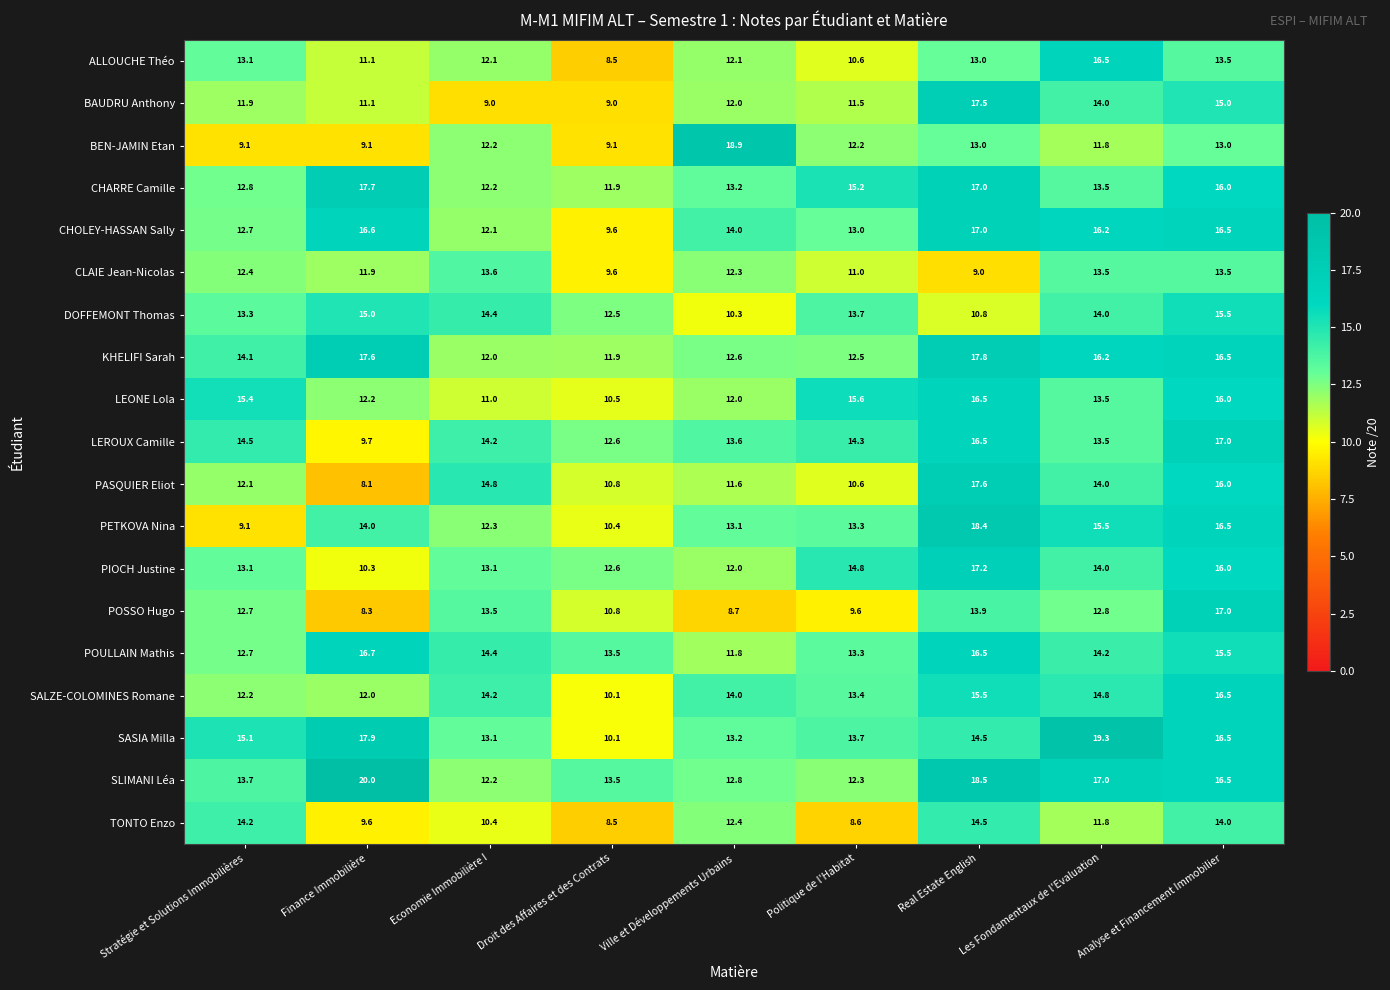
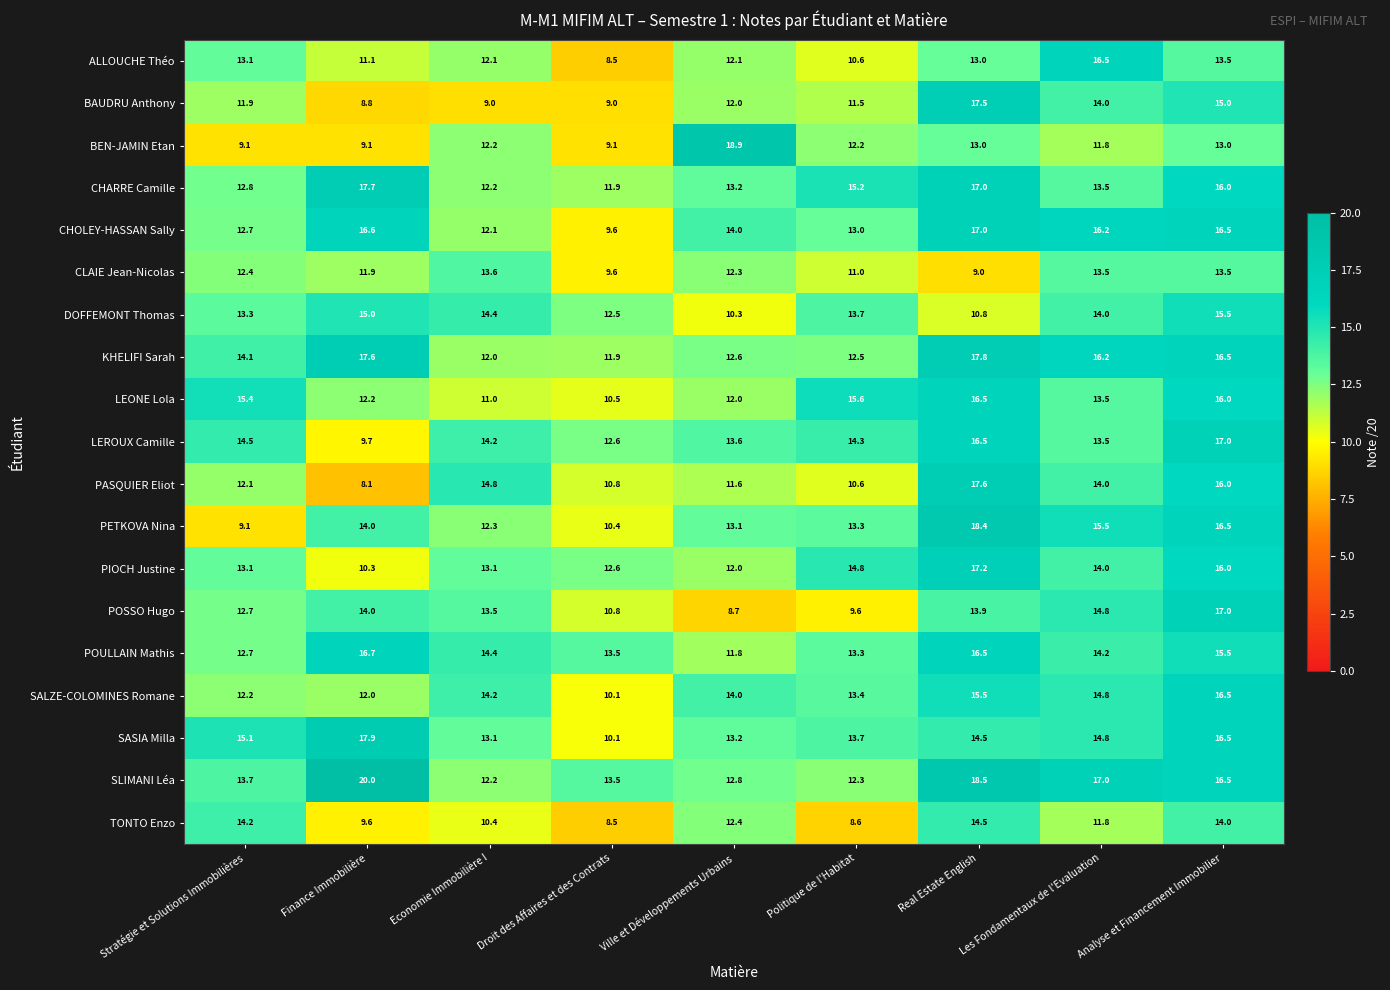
  {
    "ALLOUCHE Théo": {
      "Stratégie et Solutions Immobilières": 13.1,
      "Finance Immobilière": 11.1,
      "Economie Immobilière I": 12.1,
      "Droit des Affaires et des Contrats": 8.5,
      "Ville et Développements Urbains": 12.1,
      "Politique de l'Habitat": 10.6,
      "Real Estate English": 13.0,
      "Les Fondamentaux de l'Evaluation": 16.5,
      "Analyse et Financement Immobilier": 13.5
    },
    "BAUDRU Anthony": {
      "Stratégie et Solutions Immobilières": 11.9,
-     "Finance Immobilière": 11.1,
+     "Finance Immobilière": 8.8,
      "Economie Immobilière I": 9.0,
      "Droit des Affaires et des Contrats": 9.0,
      "Ville et Développements Urbains": 12.0,
      "Politique de l'Habitat": 11.5,
      "Real Estate English": 17.5,
      "Les Fondamentaux de l'Evaluation": 14.0,
      "Analyse et Financement Immobilier": 15.0
    },
    "BEN-JAMIN Etan": {
      "Stratégie et Solutions Immobilières": 9.1,
      "Finance Immobilière": 9.1,
      "Economie Immobilière I": 12.2,
      "Droit des Affaires et des Contrats": 9.1,
      "Ville et Développements Urbains": 18.9,
      "Politique de l'Habitat": 12.2,
      "Real Estate English": 13.0,
      "Les Fondamentaux de l'Evaluation": 11.8,
      "Analyse et Financement Immobilier": 13.0
    },
    "CHARRE Camille": {
      "Stratégie et Solutions Immobilières": 12.8,
      "Finance Immobilière": 17.7,
      "Economie Immobilière I": 12.2,
      "Droit des Affaires et des Contrats": 11.9,
      "Ville et Développements Urbains": 13.2,
      "Politique de l'Habitat": 15.2,
      "Real Estate English": 17.0,
      "Les Fondamentaux de l'Evaluation": 13.5,
      "Analyse et Financement Immobilier": 16.0
    },
    "CHOLEY-HASSAN Sally": {
      "Stratégie et Solutions Immobilières": 12.7,
      "Finance Immobilière": 16.6,
      "Economie Immobilière I": 12.1,
      "Droit des Affaires et des Contrats": 9.6,
      "Ville et Développements Urbains": 14.0,
      "Politique de l'Habitat": 13.0,
      "Real Estate English": 17.0,
      "Les Fondamentaux de l'Evaluation": 16.2,
      "Analyse et Financement Immobilier": 16.5
    },
    "CLAIE Jean-Nicolas": {
      "Stratégie et Solutions Immobilières": 12.4,
      "Finance Immobilière": 11.9,
      "Economie Immobilière I": 13.6,
      "Droit des Affaires et des Contrats": 9.6,
      "Ville et Développements Urbains": 12.3,
      "Politique de l'Habitat": 11.0,
      "Real Estate English": 9.0,
      "Les Fondamentaux de l'Evaluation": 13.5,
      "Analyse et Financement Immobilier": 13.5
    },
    "DOFFEMONT Thomas": {
      "Stratégie et Solutions Immobilières": 13.3,
      "Finance Immobilière": 15.0,
      "Economie Immobilière I": 14.4,
      "Droit des Affaires et des Contrats": 12.5,
      "Ville et Développements Urbains": 10.3,
      "Politique de l'Habitat": 13.7,
      "Real Estate English": 10.8,
      "Les Fondamentaux de l'Evaluation": 14.0,
      "Analyse et Financement Immobilier": 15.5
    },
    "KHELIFI Sarah": {
      "Stratégie et Solutions Immobilières": 14.1,
      "Finance Immobilière": 17.6,
      "Economie Immobilière I": 12.0,
      "Droit des Affaires et des Contrats": 11.9,
      "Ville et Développements Urbains": 12.6,
      "Politique de l'Habitat": 12.5,
      "Real Estate English": 17.8,
      "Les Fondamentaux de l'Evaluation": 16.2,
      "Analyse et Financement Immobilier": 16.5
    },
    "LEONE Lola": {
      "Stratégie et Solutions Immobilières": 15.4,
      "Finance Immobilière": 12.2,
      "Economie Immobilière I": 11.0,
      "Droit des Affaires et des Contrats": 10.5,
      "Ville et Développements Urbains": 12.0,
      "Politique de l'Habitat": 15.6,
      "Real Estate English": 16.5,
      "Les Fondamentaux de l'Evaluation": 13.5,
      "Analyse et Financement Immobilier": 16.0
    },
    "LEROUX Camille": {
      "Stratégie et Solutions Immobilières": 14.5,
      "Finance Immobilière": 9.7,
      "Economie Immobilière I": 14.2,
      "Droit des Affaires et des Contrats": 12.6,
      "Ville et Développements Urbains": 13.6,
      "Politique de l'Habitat": 14.3,
      "Real Estate English": 16.5,
      "Les Fondamentaux de l'Evaluation": 13.5,
      "Analyse et Financement Immobilier": 17.0
    },
    "PASQUIER Eliot": {
      "Stratégie et Solutions Immobilières": 12.1,
      "Finance Immobilière": 8.1,
      "Economie Immobilière I": 14.8,
      "Droit des Affaires et des Contrats": 10.8,
      "Ville et Développements Urbains": 11.6,
      "Politique de l'Habitat": 10.6,
      "Real Estate English": 17.6,
      "Les Fondamentaux de l'Evaluation": 14.0,
      "Analyse et Financement Immobilier": 16.0
    },
    "PETKOVA Nina": {
      "Stratégie et Solutions Immobilières": 9.1,
      "Finance Immobilière": 14.0,
      "Economie Immobilière I": 12.3,
      "Droit des Affaires et des Contrats": 10.4,
      "Ville et Développements Urbains": 13.1,
      "Politique de l'Habitat": 13.3,
      "Real Estate English": 18.4,
      "Les Fondamentaux de l'Evaluation": 15.5,
      "Analyse et Financement Immobilier": 16.5
    },
    "PIOCH Justine": {
      "Stratégie et Solutions Immobilières": 13.1,
      "Finance Immobilière": 10.3,
      "Economie Immobilière I": 13.1,
      "Droit des Affaires et des Contrats": 12.6,
      "Ville et Développements Urbains": 12.0,
      "Politique de l'Habitat": 14.8,
      "Real Estate English": 17.2,
      "Les Fondamentaux de l'Evaluation": 14.0,
      "Analyse et Financement Immobilier": 16.0
    },
    "POSSO Hugo": {
      "Stratégie et Solutions Immobilières": 12.7,
-     "Finance Immobilière": 8.3,
+     "Finance Immobilière": 14.0,
      "Economie Immobilière I": 13.5,
      "Droit des Affaires et des Contrats": 10.8,
      "Ville et Développements Urbains": 8.7,
      "Politique de l'Habitat": 9.6,
      "Real Estate English": 13.9,
-     "Les Fondamentaux de l'Evaluation": 12.8,
+     "Les Fondamentaux de l'Evaluation": 14.8,
      "Analyse et Financement Immobilier": 17.0
    },
    "POULLAIN Mathis": {
      "Stratégie et Solutions Immobilières": 12.7,
      "Finance Immobilière": 16.7,
      "Economie Immobilière I": 14.4,
      "Droit des Affaires et des Contrats": 13.5,
      "Ville et Développements Urbains": 11.8,
      "Politique de l'Habitat": 13.3,
      "Real Estate English": 16.5,
      "Les Fondamentaux de l'Evaluation": 14.2,
      "Analyse et Financement Immobilier": 15.5
    },
    "SALZE-COLOMINES Romane": {
      "Stratégie et Solutions Immobilières": 12.2,
      "Finance Immobilière": 12.0,
      "Economie Immobilière I": 14.2,
      "Droit des Affaires et des Contrats": 10.1,
      "Ville et Développements Urbains": 14.0,
      "Politique de l'Habitat": 13.4,
      "Real Estate English": 15.5,
      "Les Fondamentaux de l'Evaluation": 14.8,
      "Analyse et Financement Immobilier": 16.5
    },
    "SASIA Milla": {
      "Stratégie et Solutions Immobilières": 15.1,
      "Finance Immobilière": 17.9,
      "Economie Immobilière I": 13.1,
      "Droit des Affaires et des Contrats": 10.1,
      "Ville et Développements Urbains": 13.2,
      "Politique de l'Habitat": 13.7,
      "Real Estate English": 14.5,
-     "Les Fondamentaux de l'Evaluation": 19.3,
+     "Les Fondamentaux de l'Evaluation": 14.8,
      "Analyse et Financement Immobilier": 16.5
    },
    "SLIMANI Léa": {
      "Stratégie et Solutions Immobilières": 13.7,
      "Finance Immobilière": 20.0,
      "Economie Immobilière I": 12.2,
      "Droit des Affaires et des Contrats": 13.5,
      "Ville et Développements Urbains": 12.8,
      "Politique de l'Habitat": 12.3,
      "Real Estate English": 18.5,
      "Les Fondamentaux de l'Evaluation": 17.0,
      "Analyse et Financement Immobilier": 16.5
    },
    "TONTO Enzo": {
      "Stratégie et Solutions Immobilières": 14.2,
      "Finance Immobilière": 9.6,
      "Economie Immobilière I": 10.4,
      "Droit des Affaires et des Contrats": 8.5,
      "Ville et Développements Urbains": 12.4,
      "Politique de l'Habitat": 8.6,
      "Real Estate English": 14.5,
      "Les Fondamentaux de l'Evaluation": 11.8,
      "Analyse et Financement Immobilier": 14.0
    }
  }
